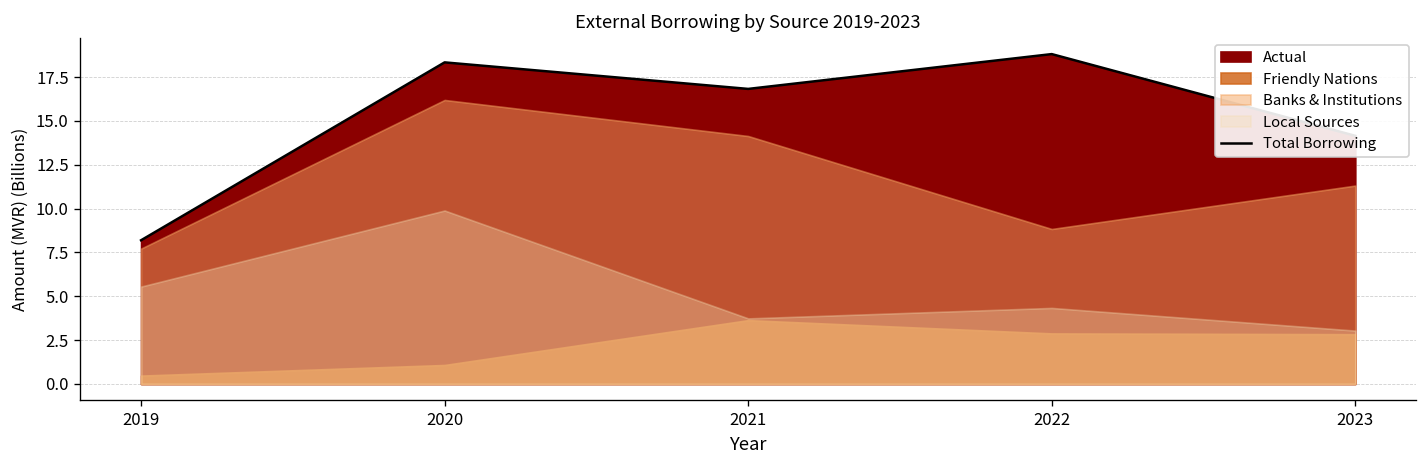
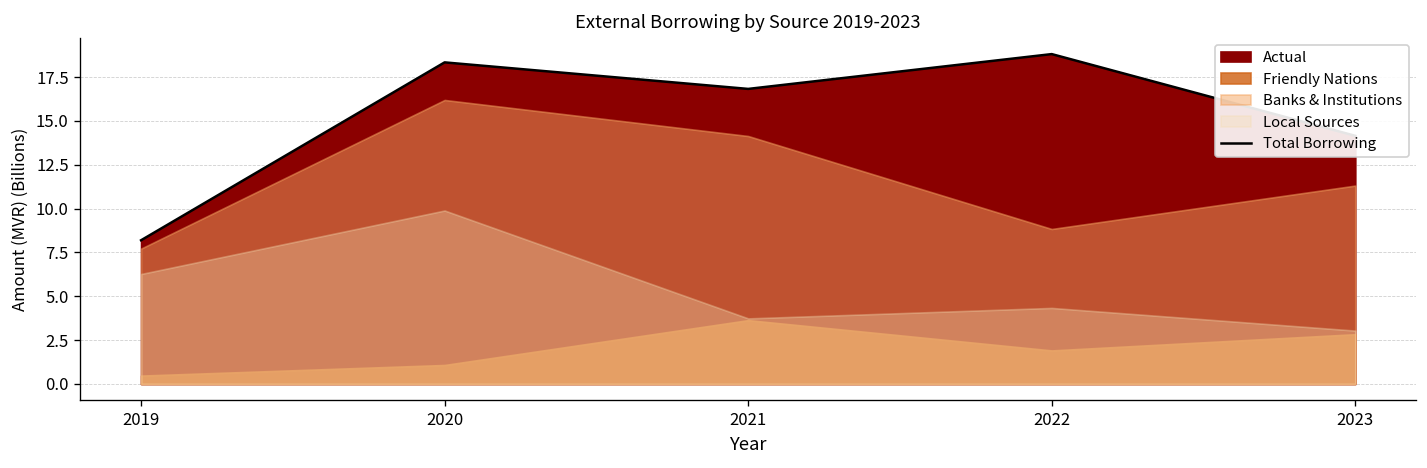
  {
    "Actual": {
      "2019": 8.2,
      "2020": 18.3,
      "2021": 16.8,
      "2022": 18.8
    },
    "Friendly Nations": {
      "2019": 0.5,
      "2020": 1.1,
-     "2022": 2.9,
+     "2022": 1.9,
      "2023": 2.8
    },
    "Banks & Institutions": {
      "2019": 7.7,
      "2020": 16.2,
      "2021": 14.1,
      "2022": 8.8,
      "2023": 11.3
    },
    "Local Sources": {
-     "2019": 5.6,
+     "2019": 6.3,
      "2020": 9.9,
      "2022": 4.3,
      "2023": 3.0
    }
  }
